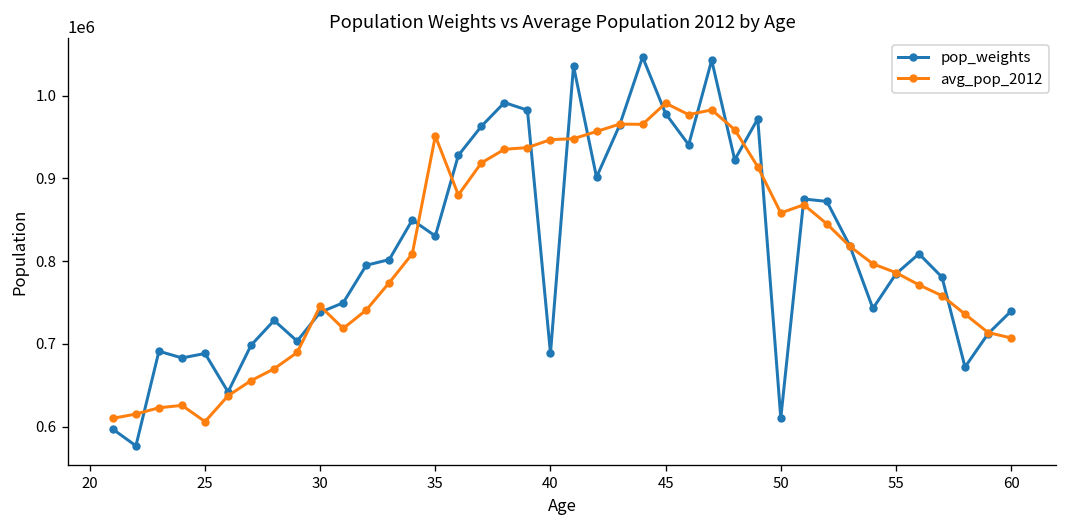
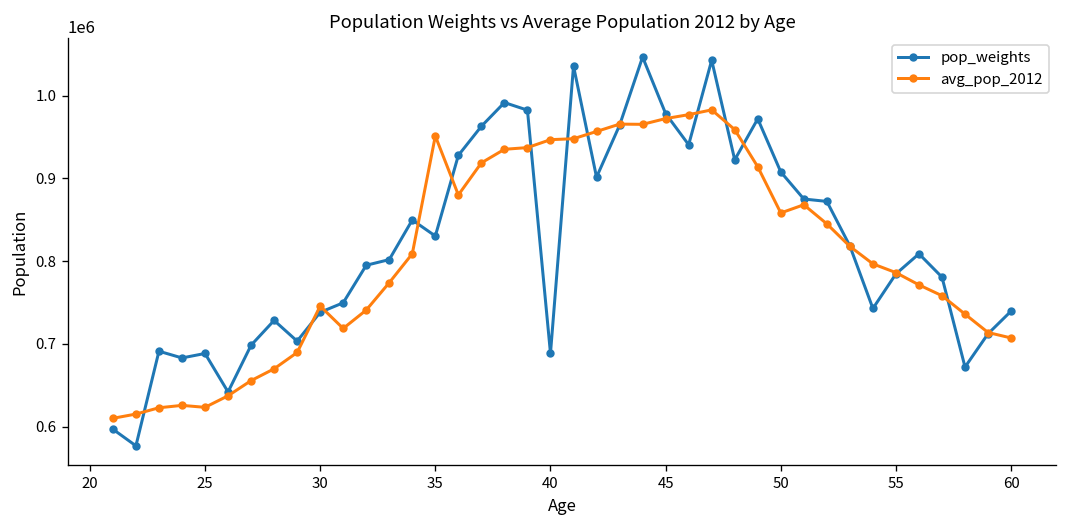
  {
    "pop_weights": {
      "25": 690000,
      "30": 740000,
      "35": 830000,
      "40": 690000,
      "45": 980000,
-     "50": 610000,
+     "50": 910000,
      "60": 740000
    },
    "avg_pop_2012": {
-     "25": 610000,
+     "25": 620000,
      "30": 750000,
      "35": 950000,
      "40": 950000,
-     "45": 990000,
+     "45": 970000,
      "50": 860000,
      "60": 710000
    }
  }
